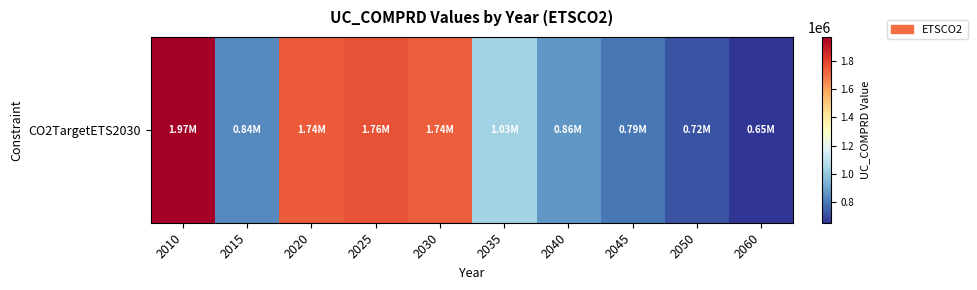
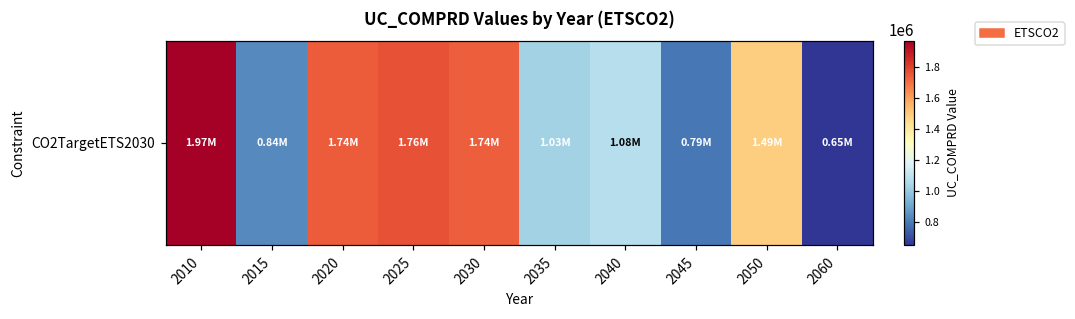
  {
    "CO2TargetETS2030": {
      "2010": "1.97M",
      "2015": "0.84M",
      "2020": "1.74M",
      "2025": "1.76M",
      "2030": "1.74M",
      "2035": "1.03M",
-     "2040": "0.86M",
+     "2040": "1.08M",
      "2045": "0.79M",
-     "2050": "0.72M",
+     "2050": "1.49M",
      "2060": "0.65M"
    }
  }
